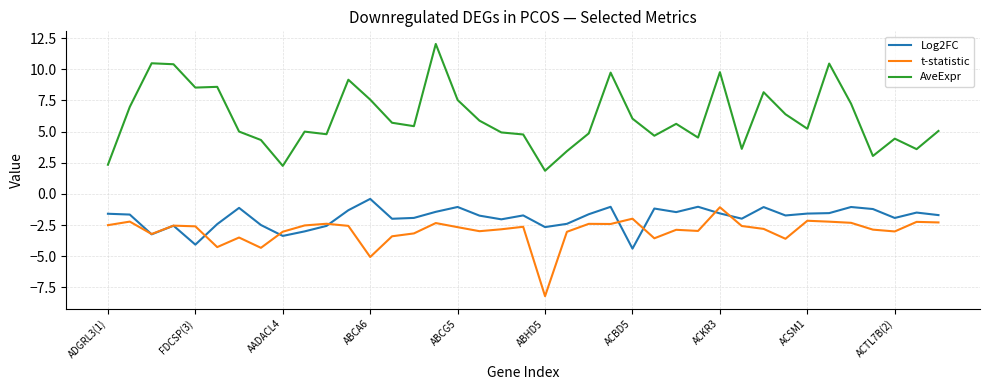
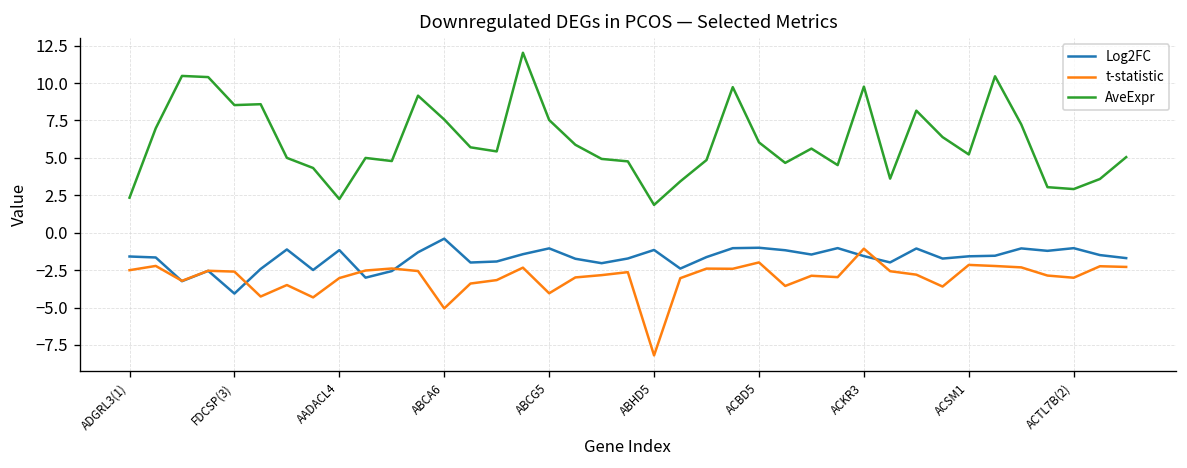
  {
    "Log2FC": {
      "ADGRL3(1)": -1.6,
      "FDCSP(3)": -4.1,
-     "AADACL4": -3.4,
+     "AADACL4": -1.2,
      "ABCA6": -0.4,
      "ABCG5": -1.0,
-     "ABHD5": -2.7,
-     "ACBD5": -4.4,
+     "ABHD5": -1.2,
+     "ACBD5": -1.0,
      "ACKR3": -1.6,
      "ACSM1": -1.6,
-     "ACTL7B(2)": -1.9
+     "ACTL7B(2)": -1.0
    },
    "t-statistic": {
      "ADGRL3(1)": -2.5,
      "FDCSP(3)": -2.6,
      "AADACL4": -3.0,
      "ABCA6": -5.1,
-     "ABCG5": -2.7,
+     "ABCG5": -4.0,
      "ABHD5": -8.2,
      "ACBD5": -2.0,
      "ACKR3": -1.1,
      "ACSM1": -2.2,
      "ACTL7B(2)": -3.0
    },
    "AveExpr": {
      "ADGRL3(1)": 2.3,
      "FDCSP(3)": 8.5,
      "AADACL4": 2.2,
      "ABCA6": 7.6,
      "ABCG5": 7.5,
      "ABHD5": 1.9,
      "ACBD5": 6.0,
      "ACKR3": 9.8,
      "ACSM1": 5.2,
-     "ACTL7B(2)": 4.4
+     "ACTL7B(2)": 2.9
    }
  }
